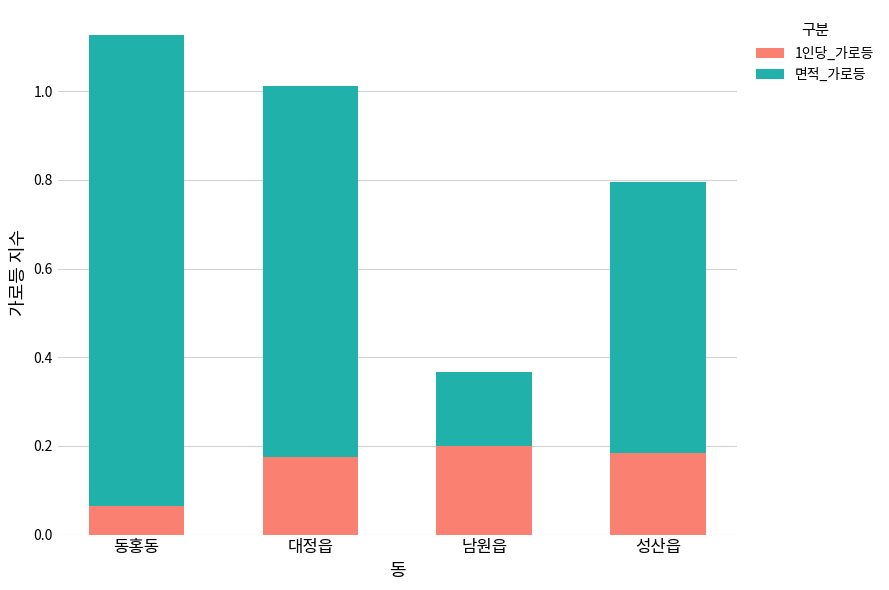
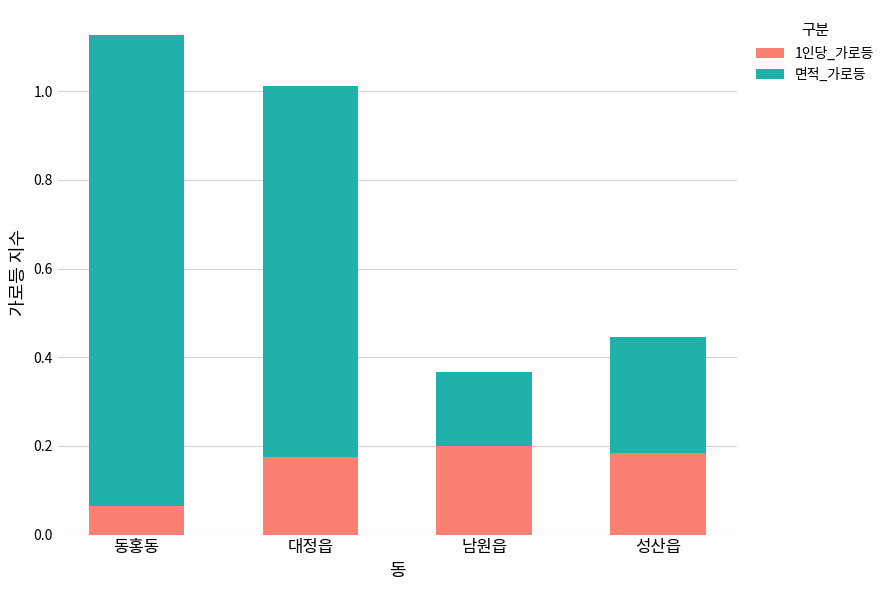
  {
    "1인당_가로등": {
      "동홍동": 0.07,
      "대정읍": 0.17,
      "남원읍": 0.20,
      "성산읍": 0.18
    },
    "면적_가로등": {
      "동홍동": 1.06,
      "대정읍": 0.84,
      "남원읍": 0.17,
-     "성산읍": 0.61
+     "성산읍": 0.26
    }
  }
